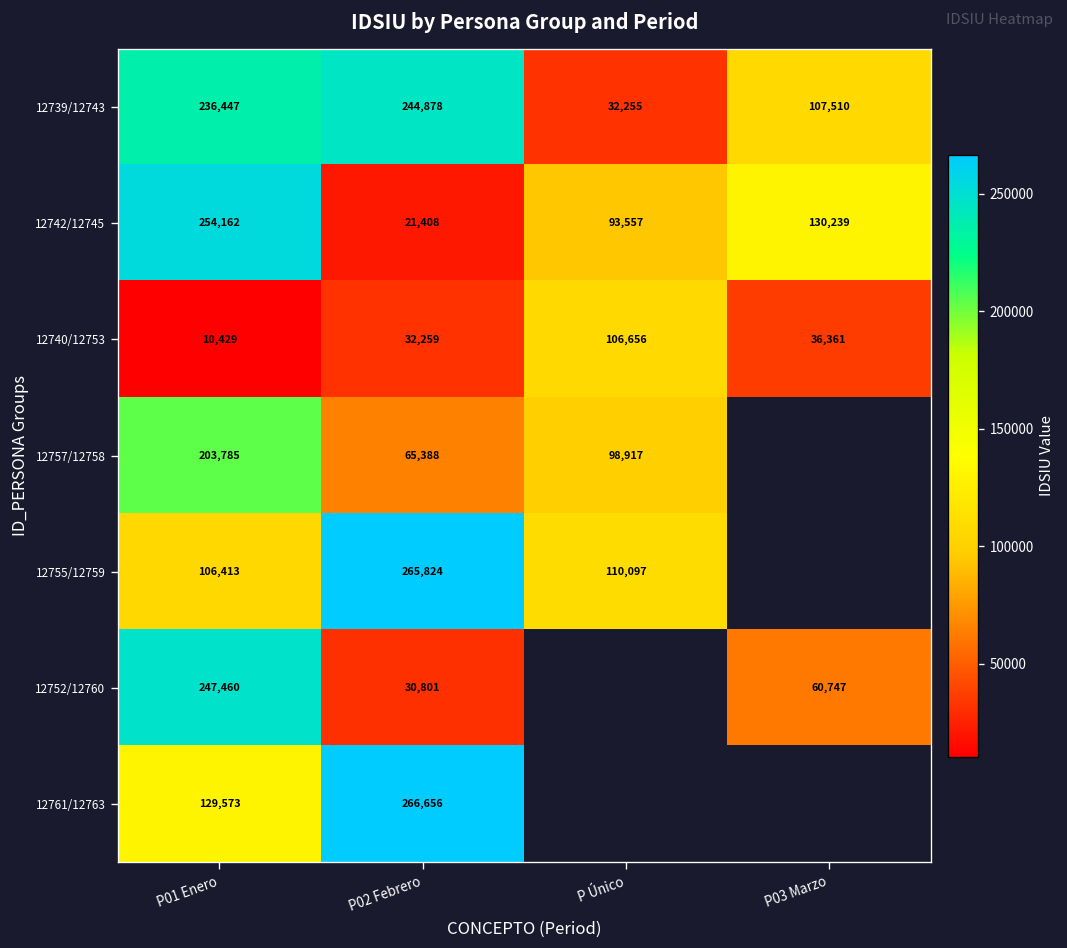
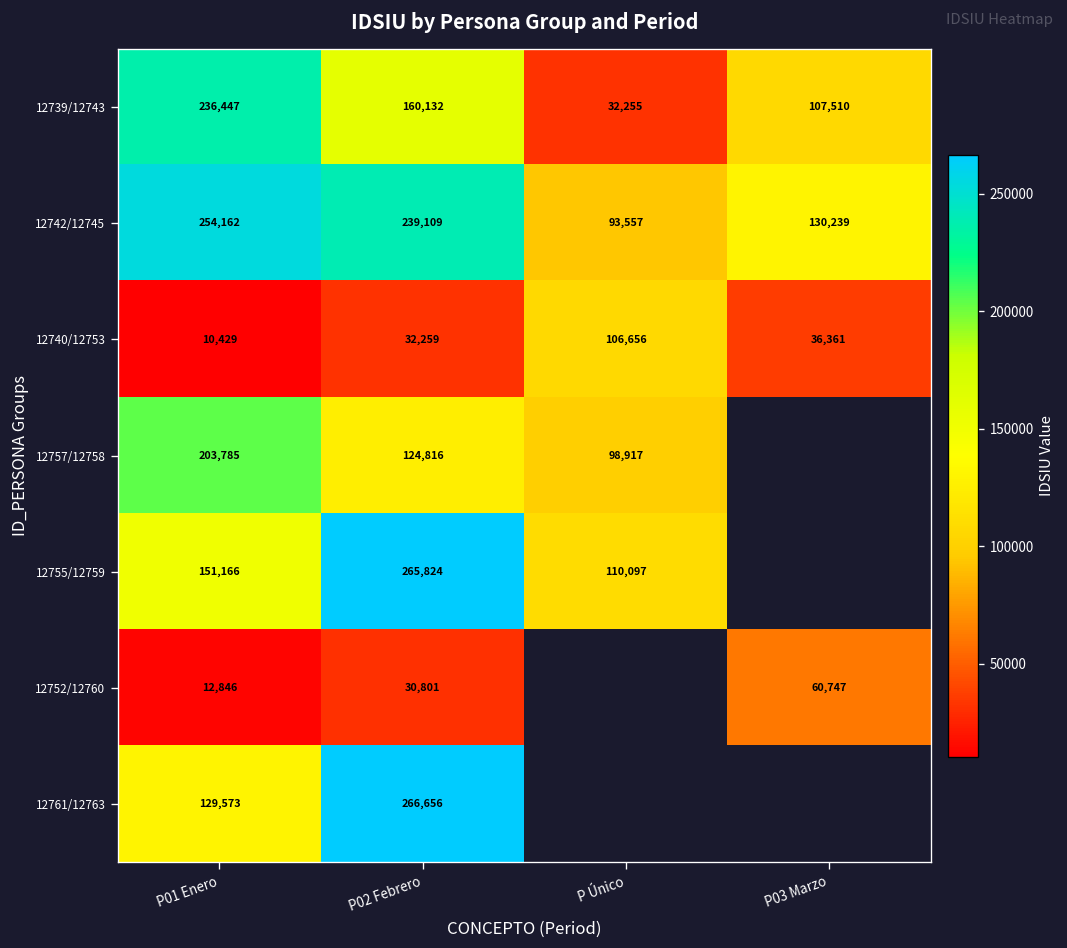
  {
    "12739/12743": {
      "P01 Enero": "236,447",
-     "P02 Febrero": "244,878",
+     "P02 Febrero": "160,132",
      "P Único": "32,255",
      "P03 Marzo": "107,510"
    },
    "12742/12745": {
      "P01 Enero": "254,162",
-     "P02 Febrero": "21,408",
+     "P02 Febrero": "239,109",
      "P Único": "93,557",
      "P03 Marzo": "130,239"
    },
    "12740/12753": {
      "P01 Enero": "10,429",
      "P02 Febrero": "32,259",
      "P Único": "106,656",
      "P03 Marzo": "36,361"
    },
    "12757/12758": {
      "P01 Enero": "203,785",
-     "P02 Febrero": "65,388",
+     "P02 Febrero": "124,816",
      "P Único": "98,917"
    },
    "12755/12759": {
-     "P01 Enero": "106,413",
+     "P01 Enero": "151,166",
      "P02 Febrero": "265,824",
      "P Único": "110,097"
    },
    "12752/12760": {
-     "P01 Enero": "247,460",
+     "P01 Enero": "12,846",
      "P02 Febrero": "30,801",
      "P03 Marzo": "60,747"
    },
    "12761/12763": {
      "P01 Enero": "129,573",
      "P02 Febrero": "266,656"
    }
  }
